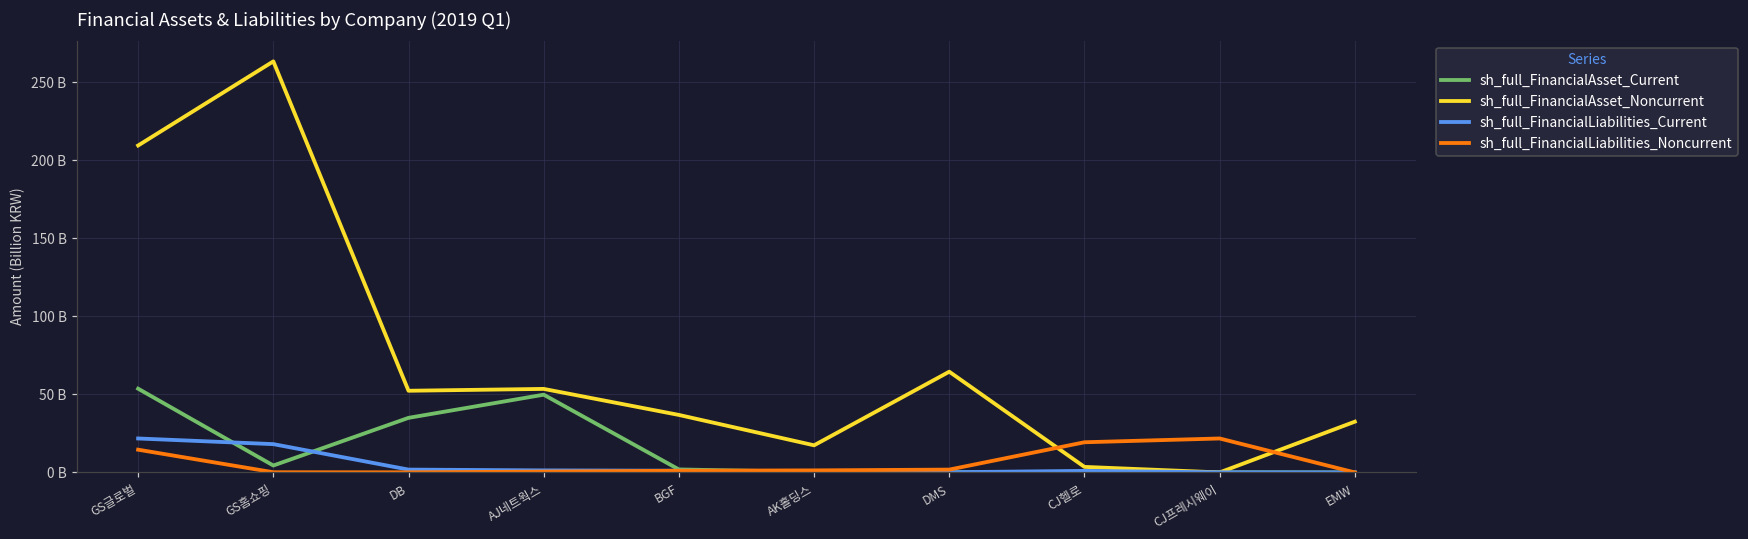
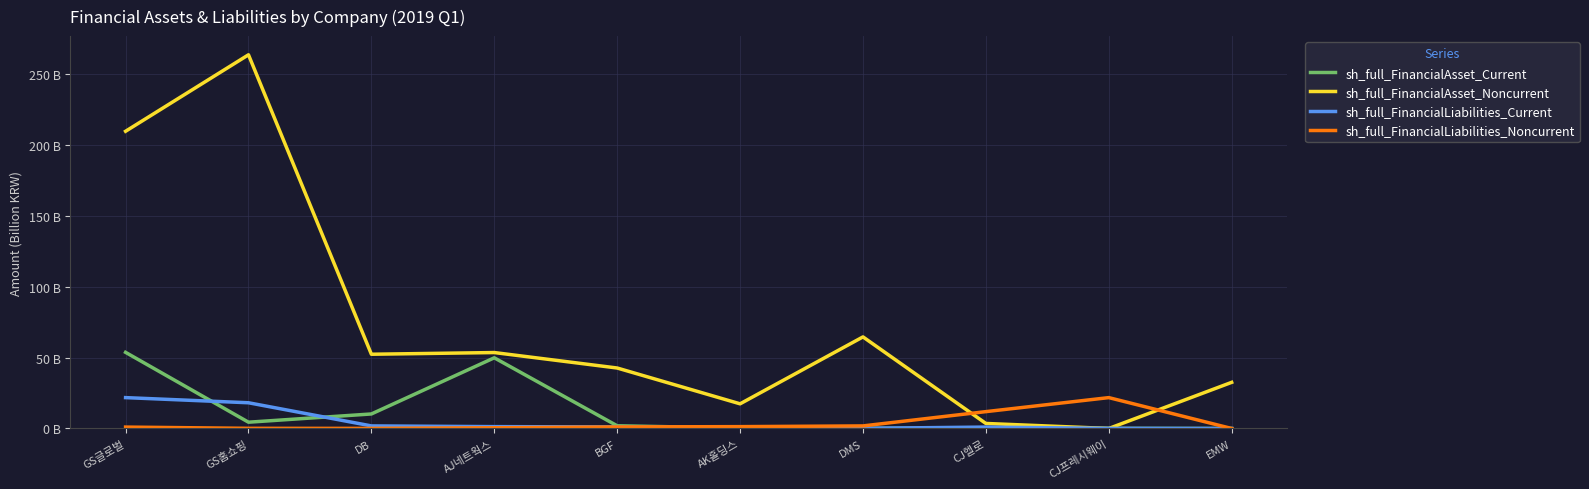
  {
    "sh_full_FinancialAsset_Current": {
      "GS글로벌": 54000000000,
      "GS홈쇼핑": 4000000000,
-     "DB": 35000000000,
+     "DB": 10000000000,
      "AJ네트웍스": 50000000000
    },
    "sh_full_FinancialAsset_Noncurrent": {
      "GS글로벌": 210000000000,
      "GS홈쇼핑": 263000000000,
      "DB": 52000000000,
      "AJ네트웍스": 54000000000,
-     "BGF": 37000000000,
+     "BGF": 43000000000,
      "AK홀딩스": 17000000000,
      "DMS": 65000000000,
      "CJ헬로": 4000000000,
      "EMW": 33000000000
    },
    "sh_full_FinancialLiabilities_Current": {
      "GS글로벌": 22000000000,
      "GS홈쇼핑": 18000000000
    },
    "sh_full_FinancialLiabilities_Noncurrent": {
-     "GS글로벌": 15000000000,
+     "GS글로벌": 1000000000,
      "GS홈쇼핑": 0,
-     "CJ헬로": 19000000000,
+     "CJ헬로": 12000000000,
      "CJ프레시웨이": 22000000000
    }
  }
